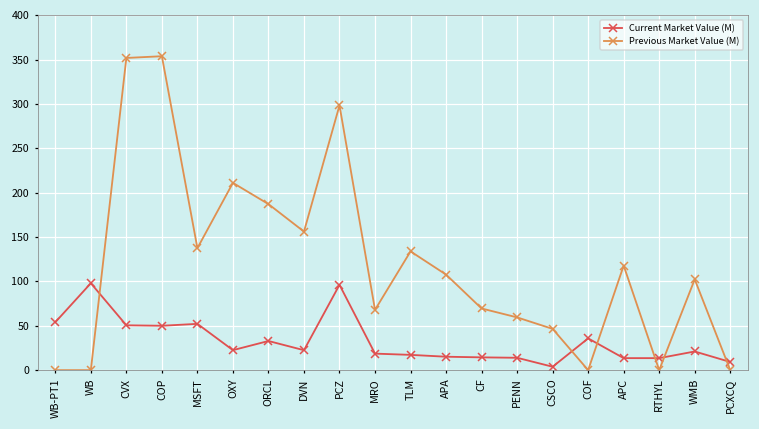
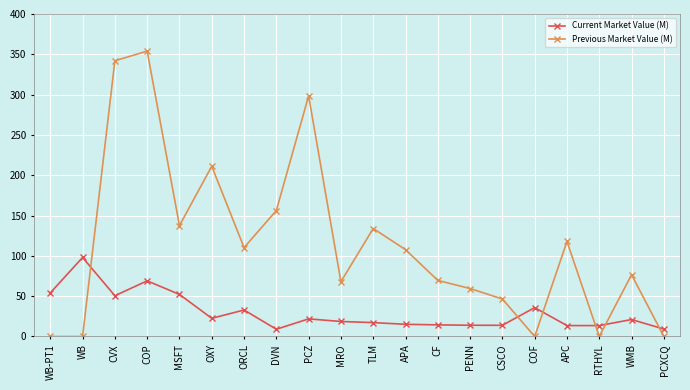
  {
    "Current Market Value (M)": {
      "WB-PT1": 50,
      "WB": 100,
      "CVX": 50,
-     "COP": 50,
+     "COP": 70,
      "MSFT": 50,
      "OXY": 20,
      "ORCL": 30,
-     "DVN": 20,
-     "PCZ": 100,
+     "DVN": 10,
+     "PCZ": 20,
      "MRO": 20,
      "TLM": 20,
      "APA": 20,
      "CF": 10,
      "PENN": 10,
-     "CSCO": 0,
+     "CSCO": 10,
      "COF": 40,
      "APC": 10,
      "RTHYL": 10,
      "WMB": 20,
      "PCXCQ": 10
    },
    "Previous Market Value (M)": {
      "WB-PT1": 0,
      "WB": 0,
-     "CVX": 350,
+     "CVX": 340,
      "COP": 350,
      "MSFT": 140,
      "OXY": 210,
-     "ORCL": 190,
+     "ORCL": 110,
      "DVN": 160,
      "PCZ": 300,
      "MRO": 70,
      "TLM": 130,
      "APA": 110,
      "CF": 70,
      "PENN": 60,
      "CSCO": 50,
      "COF": 0,
      "APC": 120,
      "RTHYL": 0,
-     "WMB": 100,
+     "WMB": 80,
      "PCXCQ": 0
    }
  }
